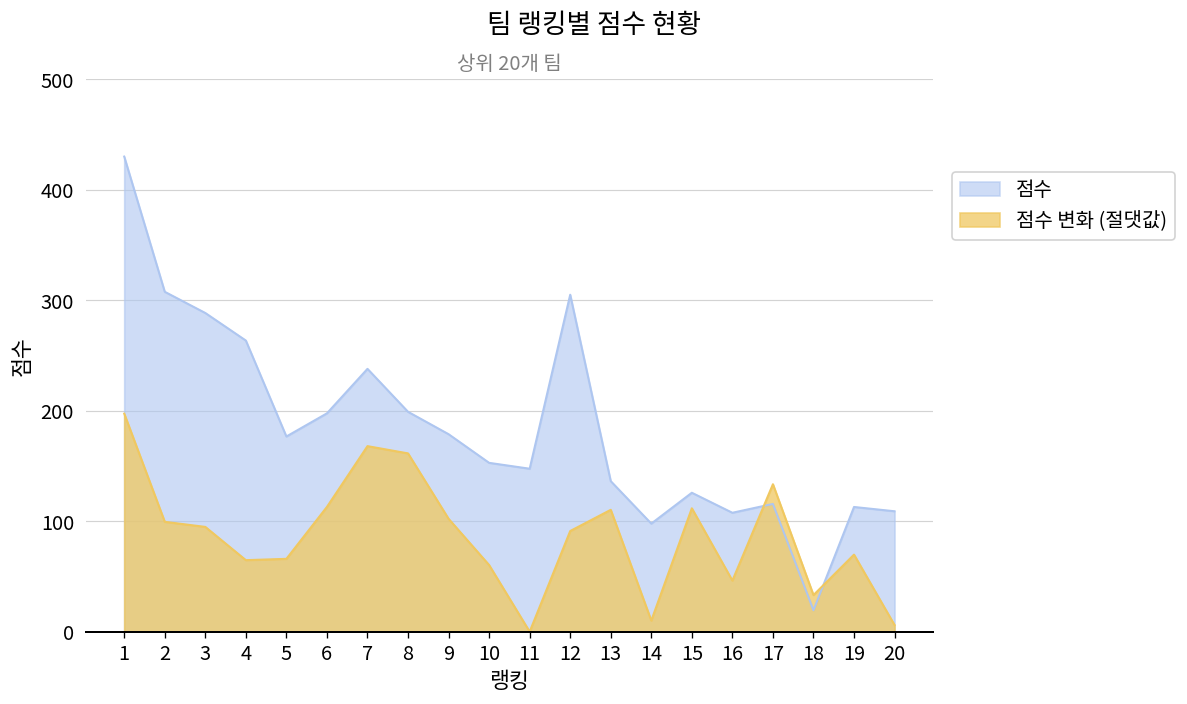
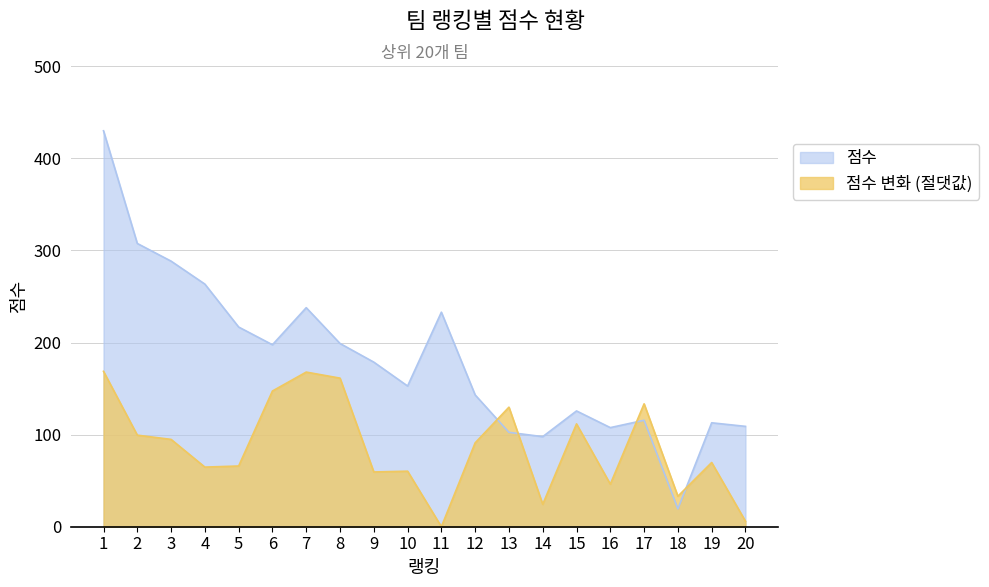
  {
    "점수": {
      "1": 430,
      "2": 310,
      "3": 290,
      "4": 260,
-     "5": 180,
+     "5": 220,
      "6": 200,
      "7": 240,
      "8": 200,
      "9": 180,
      "10": 150,
-     "11": 150,
-     "12": 300,
-     "13": 140,
+     "11": 230,
+     "12": 140,
+     "13": 100,
      "14": 100,
      "15": 130,
      "16": 110,
      "17": 120,
      "18": 20,
      "19": 110,
      "20": 110
    },
    "점수 변화 (절댓값)": {
-     "1": 200,
+     "1": 170,
      "2": 100,
      "3": 90,
      "4": 60,
      "5": 70,
-     "6": 110,
+     "6": 150,
      "7": 170,
      "8": 160,
-     "9": 100,
+     "9": 60,
      "10": 60,
      "11": 0,
      "12": 90,
-     "13": 110,
-     "14": 10,
+     "13": 130,
+     "14": 20,
      "15": 110,
      "16": 50,
      "17": 130,
      "18": 30,
      "19": 70,
      "20": 10
    }
  }
